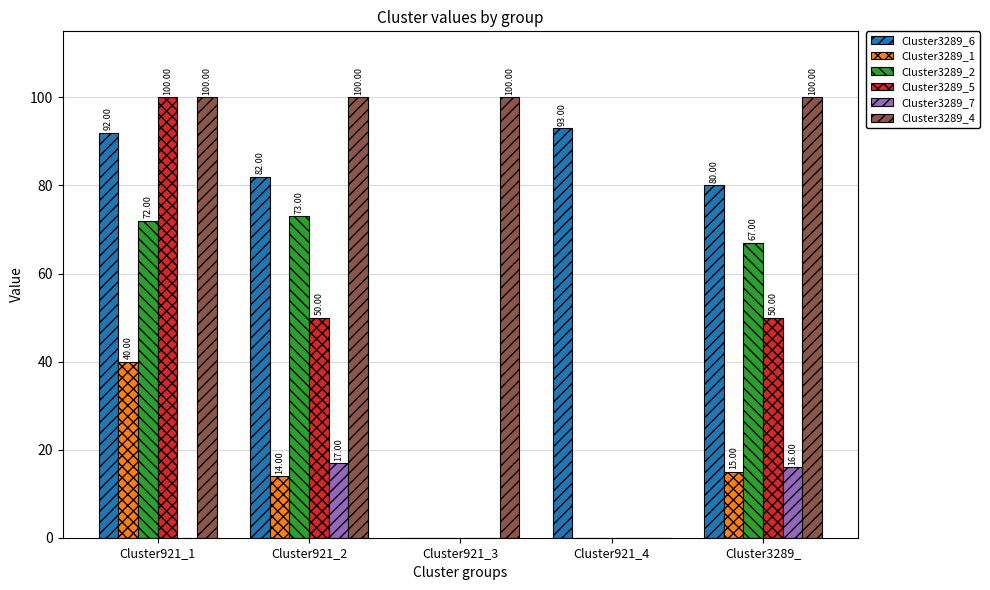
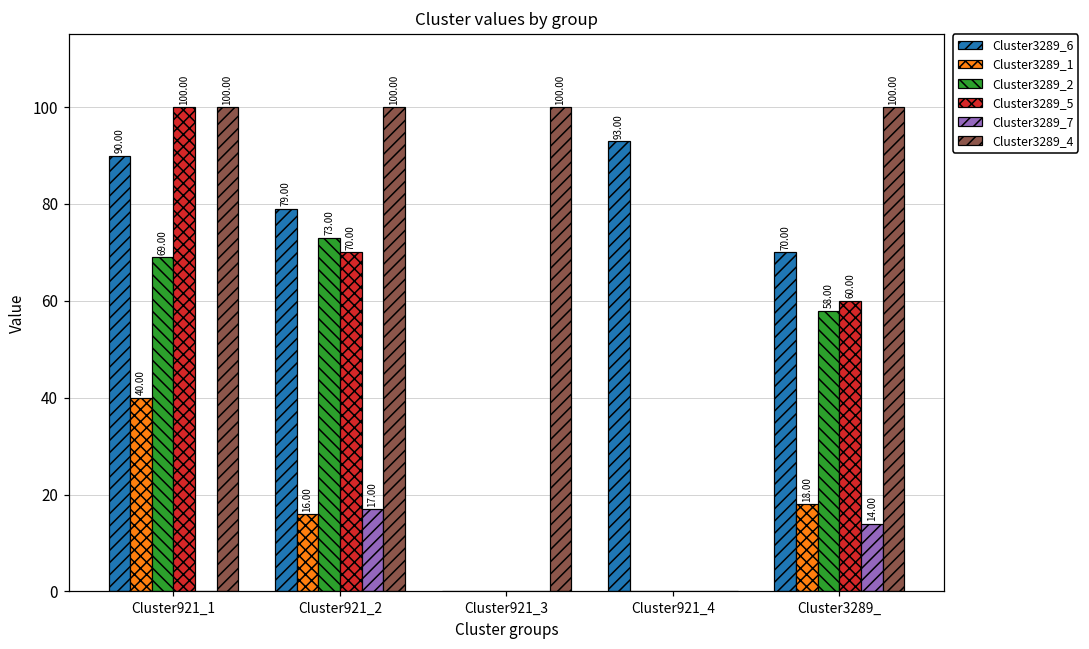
  {
    "Cluster3289_6": {
-     "Cluster921_1": 92.00,
-     "Cluster921_2": 82.00,
+     "Cluster921_1": 90.00,
+     "Cluster921_2": 79.00,
      "Cluster921_4": 93.00,
-     "Cluster3289_": 80.00
+     "Cluster3289_": 70.00
    },
    "Cluster3289_1": {
      "Cluster921_1": 40.00,
-     "Cluster921_2": 14.00,
-     "Cluster3289_": 15.00
+     "Cluster921_2": 16.00,
+     "Cluster3289_": 18.00
    },
    "Cluster3289_2": {
-     "Cluster921_1": 72.00,
+     "Cluster921_1": 69.00,
      "Cluster921_2": 73.00,
-     "Cluster3289_": 67.00
+     "Cluster3289_": 58.00
    },
    "Cluster3289_5": {
      "Cluster921_1": 100.00,
-     "Cluster921_2": 50.00,
-     "Cluster3289_": 50.00
+     "Cluster921_2": 70.00,
+     "Cluster3289_": 60.00
    },
    "Cluster3289_7": {
      "Cluster921_2": 17.00,
-     "Cluster3289_": 16.00
+     "Cluster3289_": 14.00
    },
    "Cluster3289_4": {
      "Cluster921_1": 100.00,
      "Cluster921_2": 100.00,
      "Cluster921_3": 100.00,
      "Cluster3289_": 100.00
    }
  }
